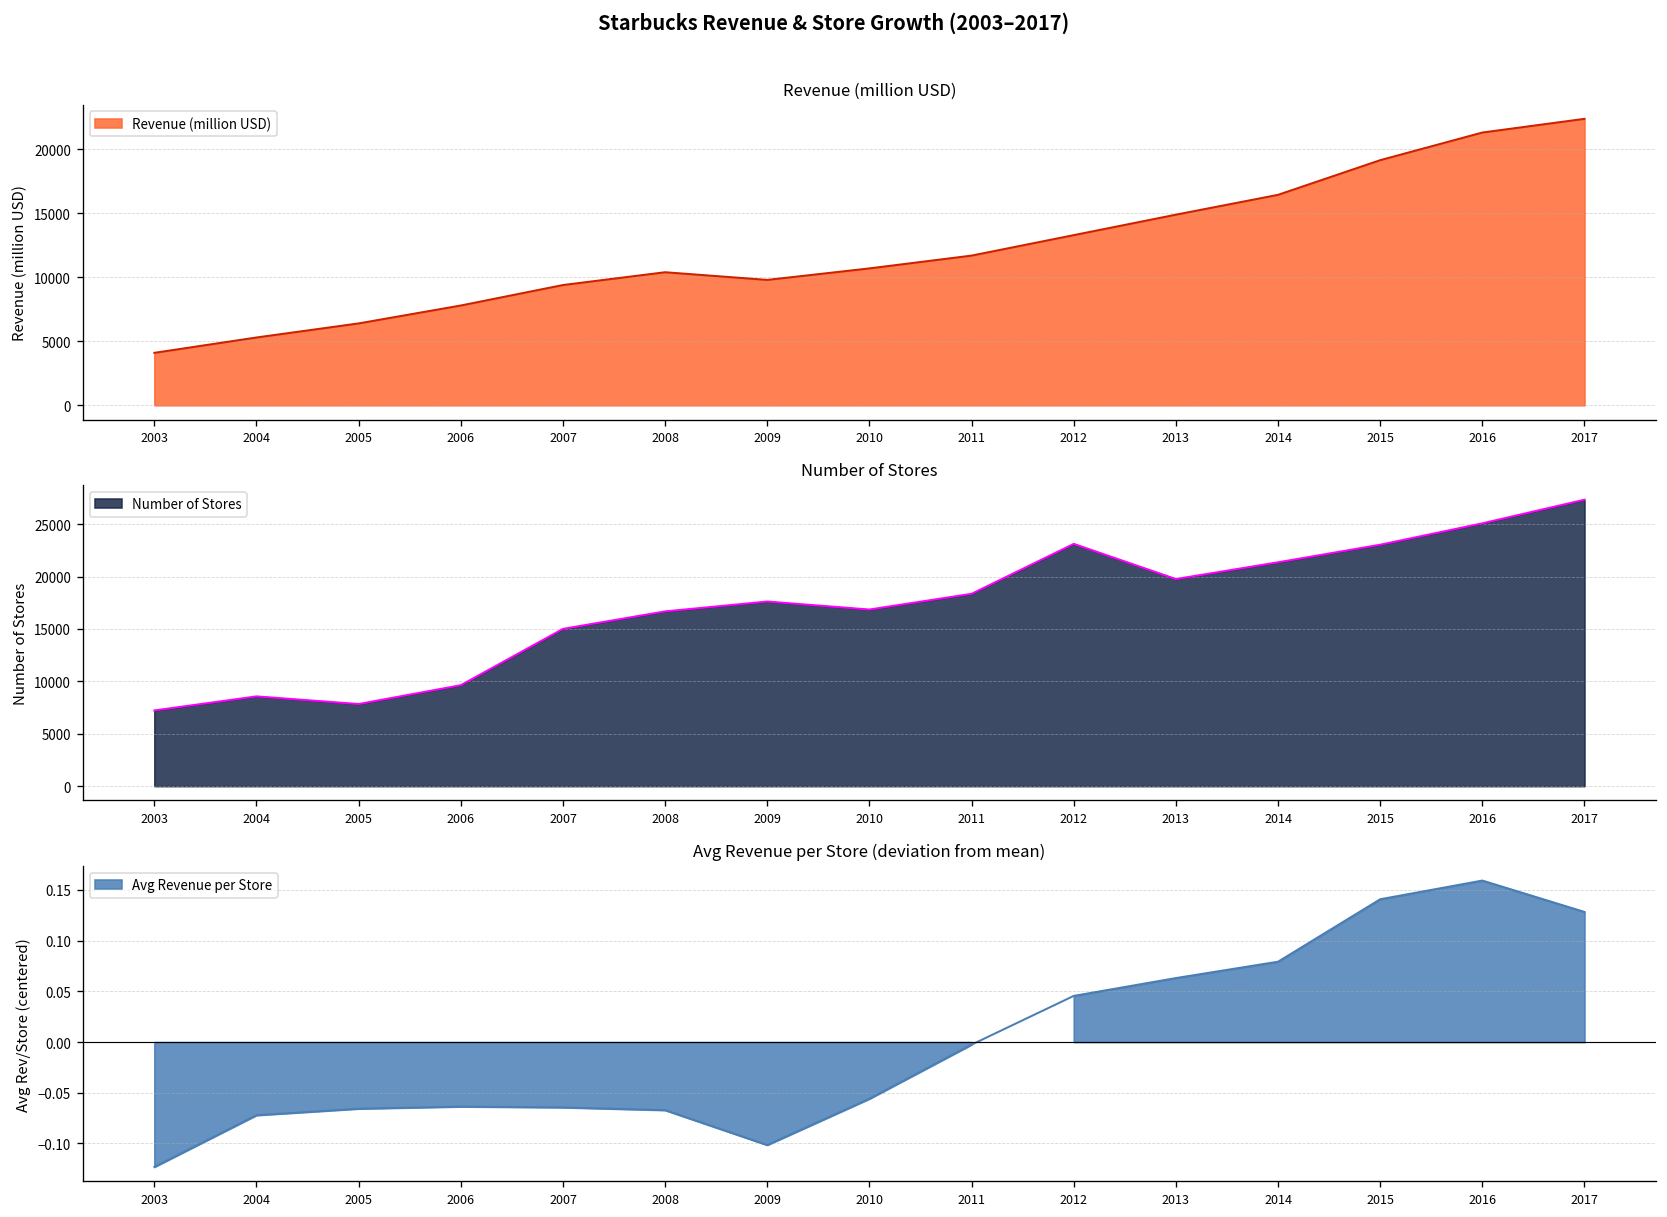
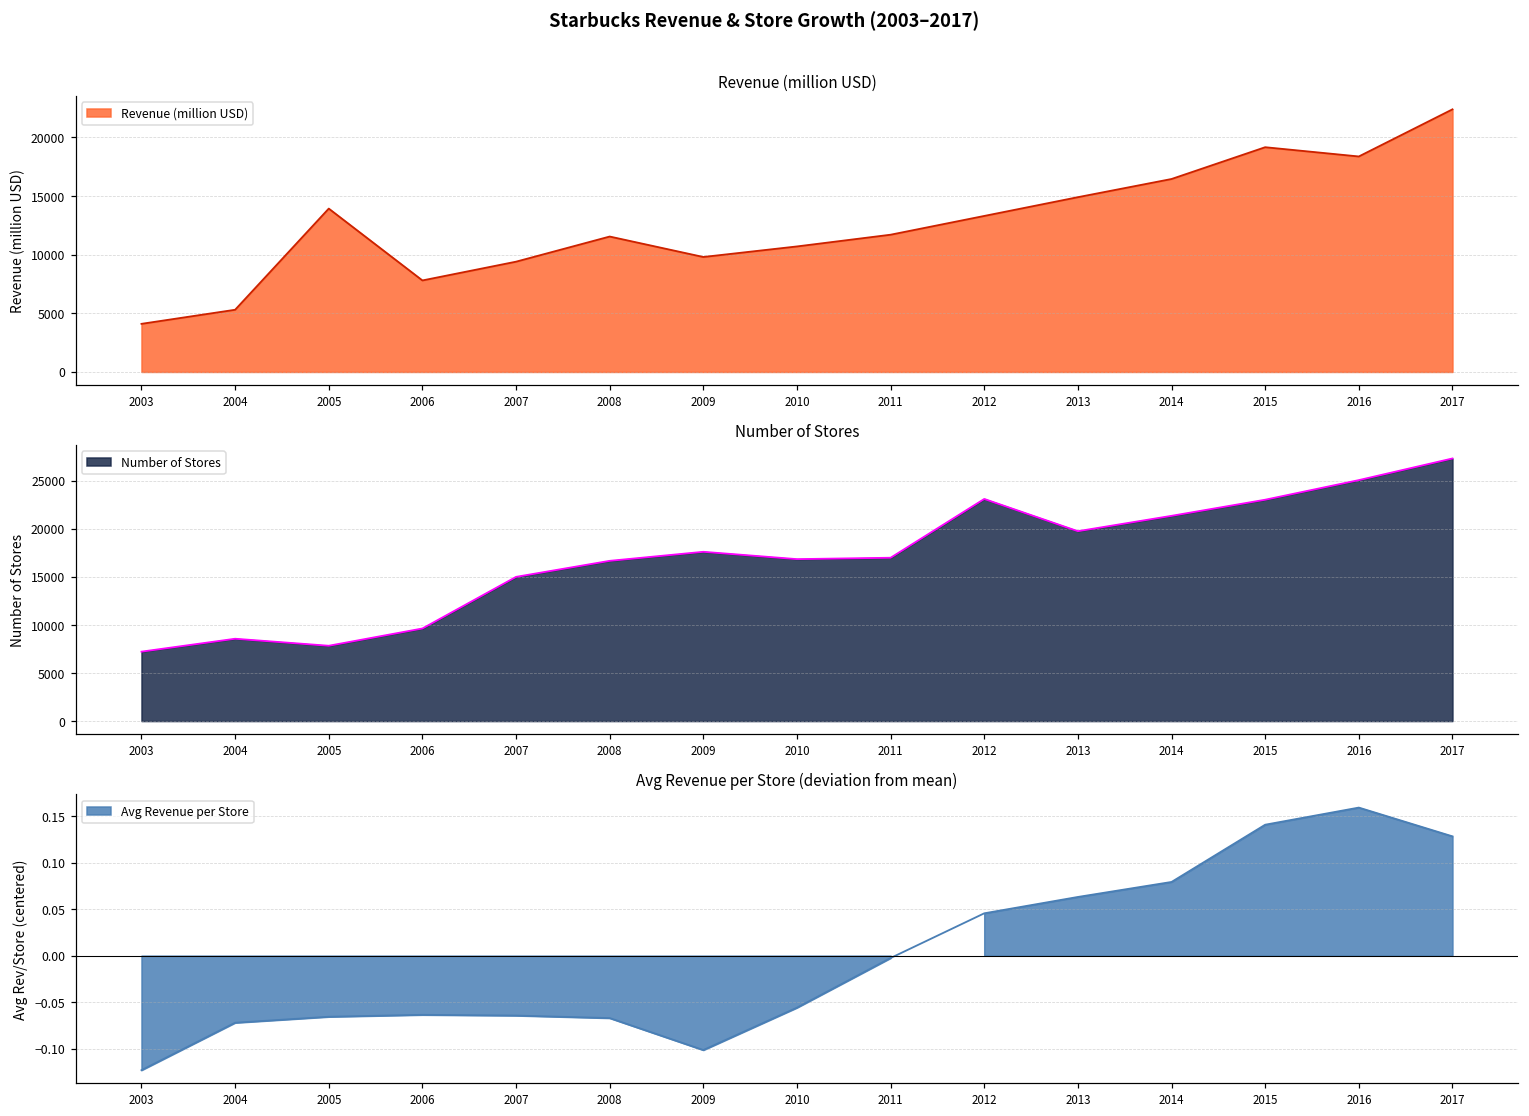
  {
    "Revenue (million USD)": {
      "2003": 4100,
      "2004": 5300,
-     "2005": 6400,
+     "2005": 13900,
      "2006": 7800,
      "2007": 9400,
-     "2008": 10400,
+     "2008": 11500,
      "2009": 9800,
      "2010": 10700,
      "2011": 11700,
      "2012": 13300,
      "2013": 14900,
      "2014": 16500,
      "2015": 19200,
-     "2016": 21300,
+     "2016": 18400,
      "2017": 22400
    },
    "Number of Stores": {
      "2003": 7000,
      "2004": 9000,
      "2005": 8000,
      "2006": 10000,
      "2007": 15000,
      "2008": 17000,
      "2009": 18000,
      "2010": 17000,
-     "2011": 18000,
+     "2011": 17000,
      "2012": 23000,
      "2013": 20000,
      "2014": 21000,
      "2015": 23000,
      "2016": 25000,
      "2017": 27000
    }
  }
